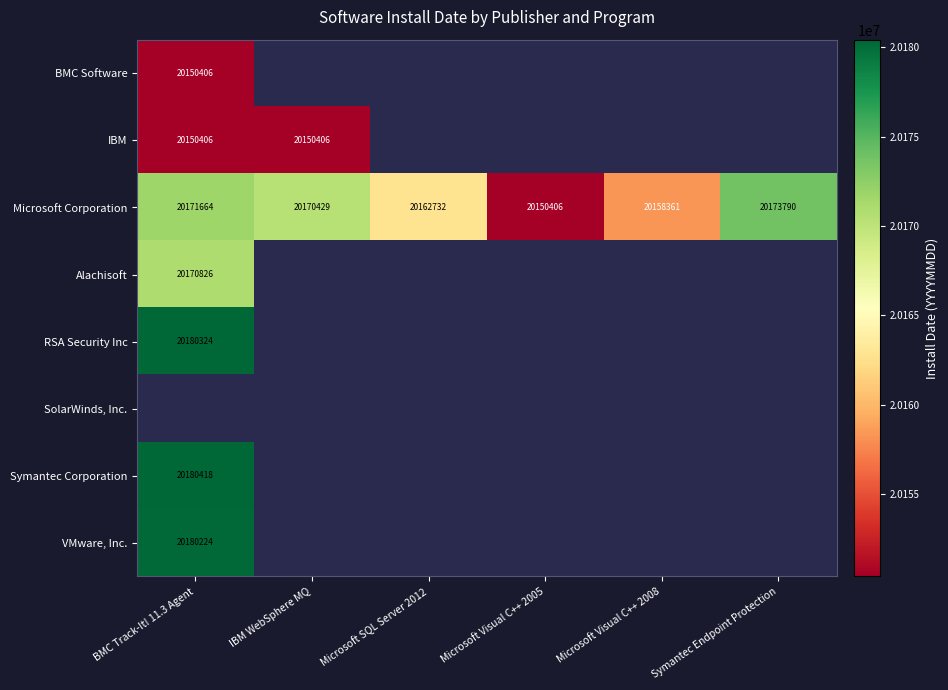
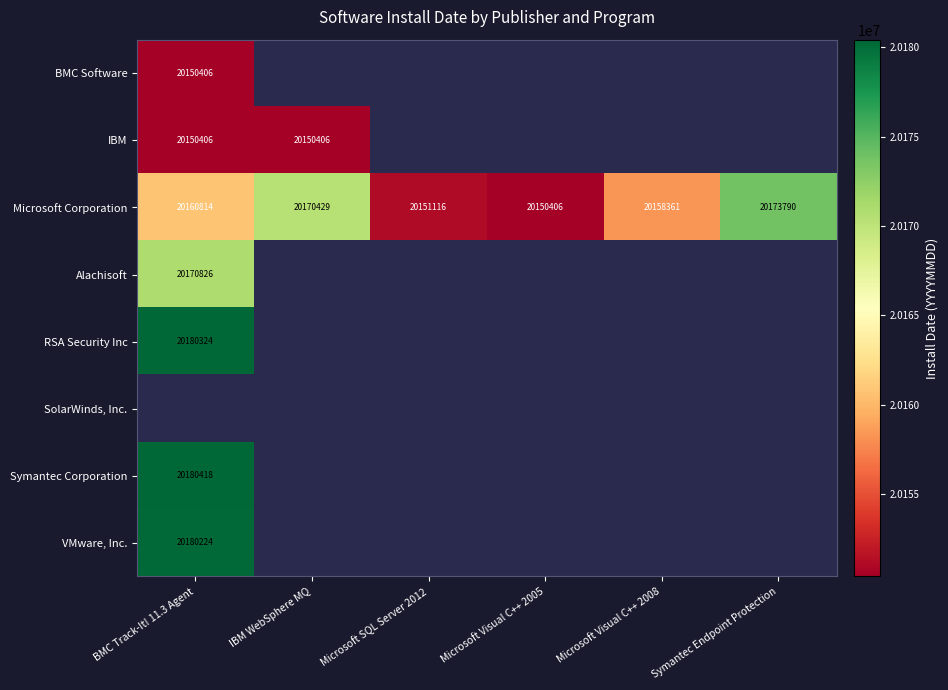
  {
    "BMC Software": {
      "BMC Track-It! 11.3 Agent": 20150406
    },
    "IBM": {
      "BMC Track-It! 11.3 Agent": 20150406,
      "IBM WebSphere MQ": 20150406
    },
    "Microsoft Corporation": {
-     "BMC Track-It! 11.3 Agent": 20171664,
+     "BMC Track-It! 11.3 Agent": 20160814,
      "IBM WebSphere MQ": 20170429,
-     "Microsoft SQL Server 2012": 20162732,
+     "Microsoft SQL Server 2012": 20151116,
      "Microsoft Visual C++ 2005": 20150406,
      "Microsoft Visual C++ 2008": 20158361,
      "Symantec Endpoint Protection": 20173790
    },
    "Alachisoft": {
      "BMC Track-It! 11.3 Agent": 20170826
    },
    "RSA Security Inc": {
      "BMC Track-It! 11.3 Agent": 20180324
    },
    "Symantec Corporation": {
      "BMC Track-It! 11.3 Agent": 20180418
    },
    "VMware, Inc.": {
      "BMC Track-It! 11.3 Agent": 20180224
    }
  }
